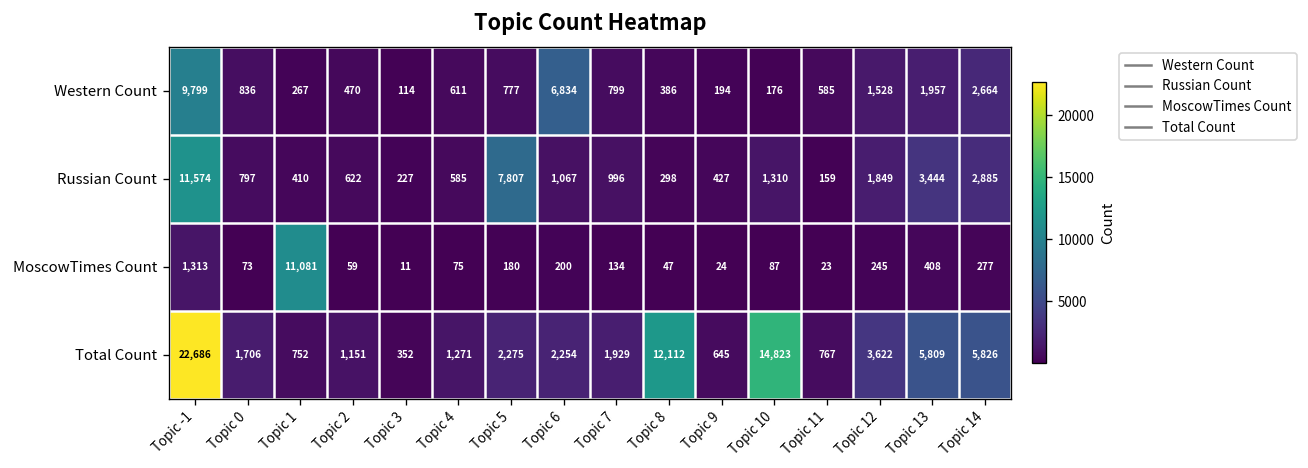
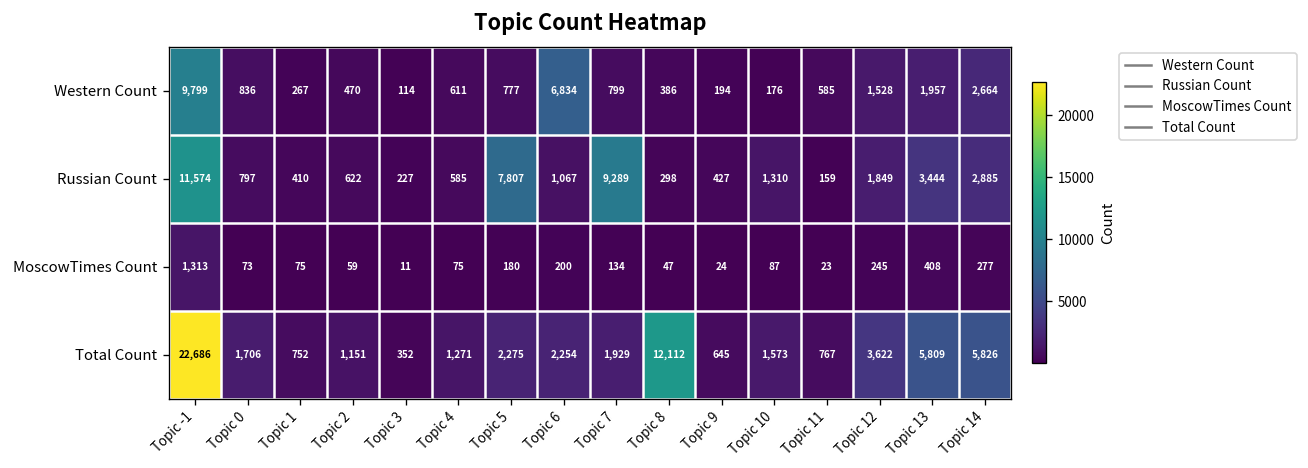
  {
    "Western Count": {
      "Topic -1": "9,799",
      "Topic 0": "836",
      "Topic 1": "267",
      "Topic 2": "470",
      "Topic 3": "114",
      "Topic 4": "611",
      "Topic 5": "777",
      "Topic 6": "6,834",
      "Topic 7": "799",
      "Topic 8": "386",
      "Topic 9": "194",
      "Topic 10": "176",
      "Topic 11": "585",
      "Topic 12": "1,528",
      "Topic 13": "1,957",
      "Topic 14": "2,664"
    },
    "Russian Count": {
      "Topic -1": "11,574",
      "Topic 0": "797",
      "Topic 1": "410",
      "Topic 2": "622",
      "Topic 3": "227",
      "Topic 4": "585",
      "Topic 5": "7,807",
      "Topic 6": "1,067",
-     "Topic 7": "996",
+     "Topic 7": "9,289",
      "Topic 8": "298",
      "Topic 9": "427",
      "Topic 10": "1,310",
      "Topic 11": "159",
      "Topic 12": "1,849",
      "Topic 13": "3,444",
      "Topic 14": "2,885"
    },
    "MoscowTimes Count": {
      "Topic -1": "1,313",
      "Topic 0": "73",
-     "Topic 1": "11,081",
+     "Topic 1": "75",
      "Topic 2": "59",
      "Topic 3": "11",
      "Topic 4": "75",
      "Topic 5": "180",
      "Topic 6": "200",
      "Topic 7": "134",
      "Topic 8": "47",
      "Topic 9": "24",
      "Topic 10": "87",
      "Topic 11": "23",
      "Topic 12": "245",
      "Topic 13": "408",
      "Topic 14": "277"
    },
    "Total Count": {
      "Topic -1": "22,686",
      "Topic 0": "1,706",
      "Topic 1": "752",
      "Topic 2": "1,151",
      "Topic 3": "352",
      "Topic 4": "1,271",
      "Topic 5": "2,275",
      "Topic 6": "2,254",
      "Topic 7": "1,929",
      "Topic 8": "12,112",
      "Topic 9": "645",
-     "Topic 10": "14,823",
+     "Topic 10": "1,573",
      "Topic 11": "767",
      "Topic 12": "3,622",
      "Topic 13": "5,809",
      "Topic 14": "5,826"
    }
  }
